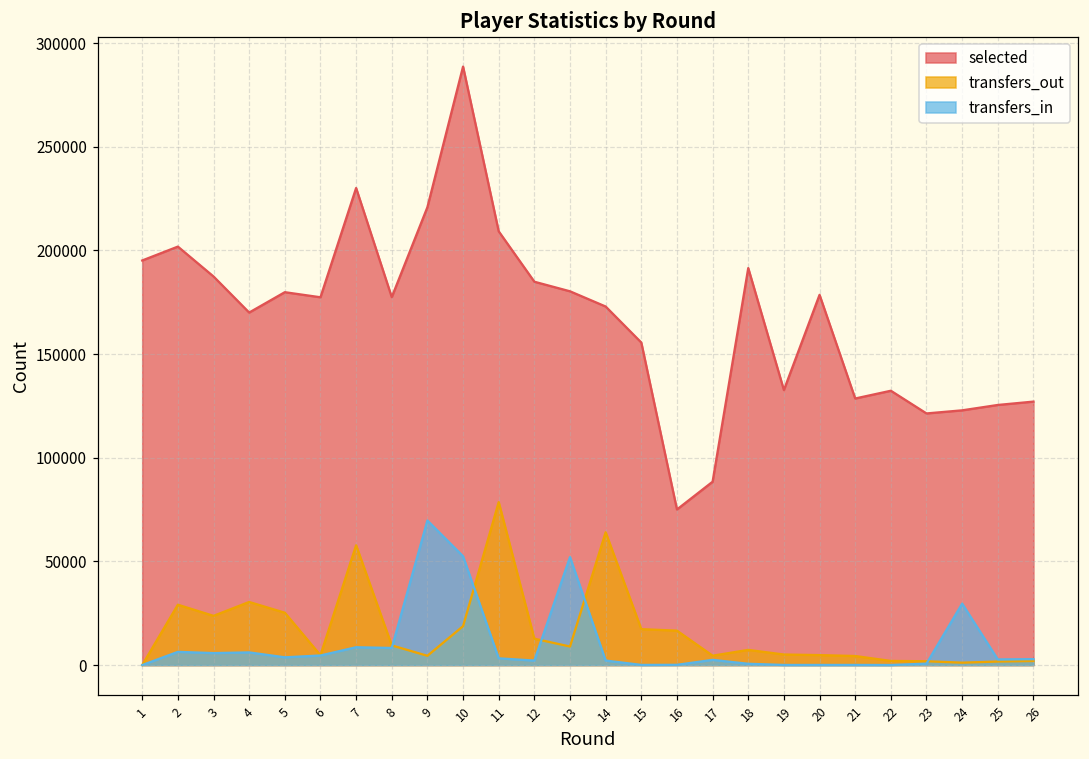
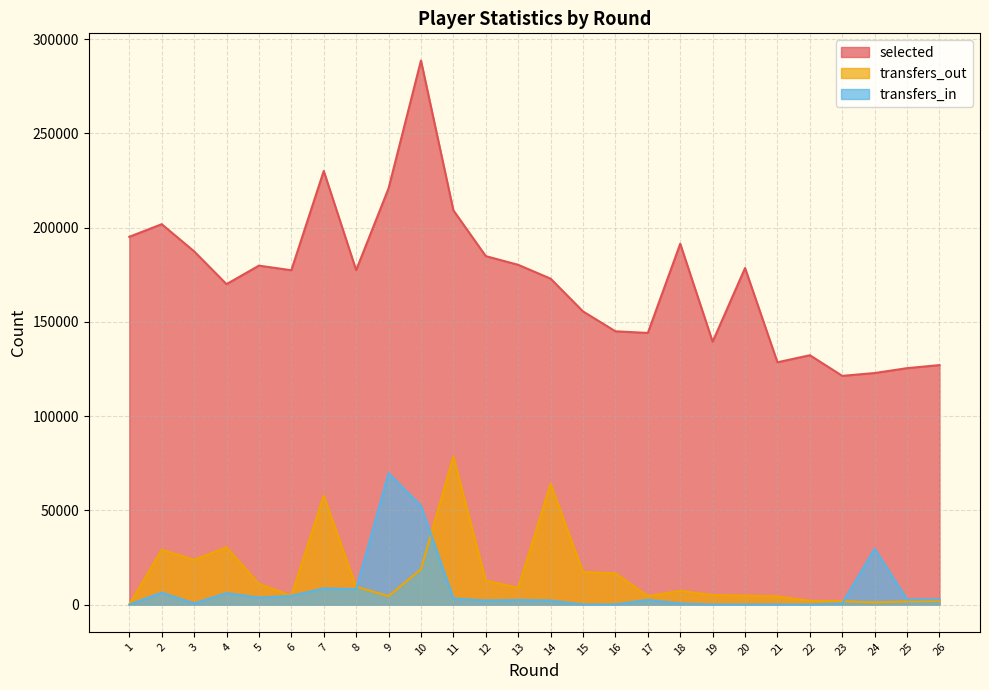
  {
    "selected": {
      "1": 195000,
      "2": 202000,
      "3": 187000,
      "4": 170000,
      "5": 180000,
      "6": 177000,
      "7": 230000,
      "8": 177000,
      "9": 221000,
      "10": 289000,
      "11": 209000,
      "12": 185000,
      "13": 180000,
      "14": 173000,
      "15": 156000,
-     "16": 75000,
-     "17": 88000,
+     "16": 145000,
+     "17": 144000,
      "18": 191000,
-     "19": 133000,
+     "19": 139000,
      "20": 179000,
      "21": 129000,
      "22": 132000,
      "23": 121000,
      "24": 123000,
      "25": 125000,
      "26": 127000
    },
    "transfers_out": {
      "2": 29000,
      "3": 24000,
      "4": 30000,
-     "5": 25000,
+     "5": 11000,
      "7": 58000,
      "9": 4000,
      "10": 19000,
      "11": 79000,
      "12": 13000,
      "13": 9000,
      "14": 64000,
      "15": 17000,
      "16": 17000,
      "17": 5000,
      "18": 7000,
      "19": 5000,
      "20": 5000,
      "21": 4000,
      "22": 2000,
      "24": 1000
    },
    "transfers_in": {
      "2": 6000,
-     "3": 6000,
+     "3": 1000,
      "4": 6000,
      "5": 4000,
      "7": 9000,
      "9": 70000,
      "10": 52000,
      "11": 3000,
      "12": 2000,
-     "13": 52000,
+     "13": 2000,
      "14": 2000,
      "15": 0,
      "16": 0,
      "17": 3000,
      "18": 1000,
      "19": 0,
      "20": 0,
      "21": 0,
      "22": 0,
      "24": 30000
    }
  }
